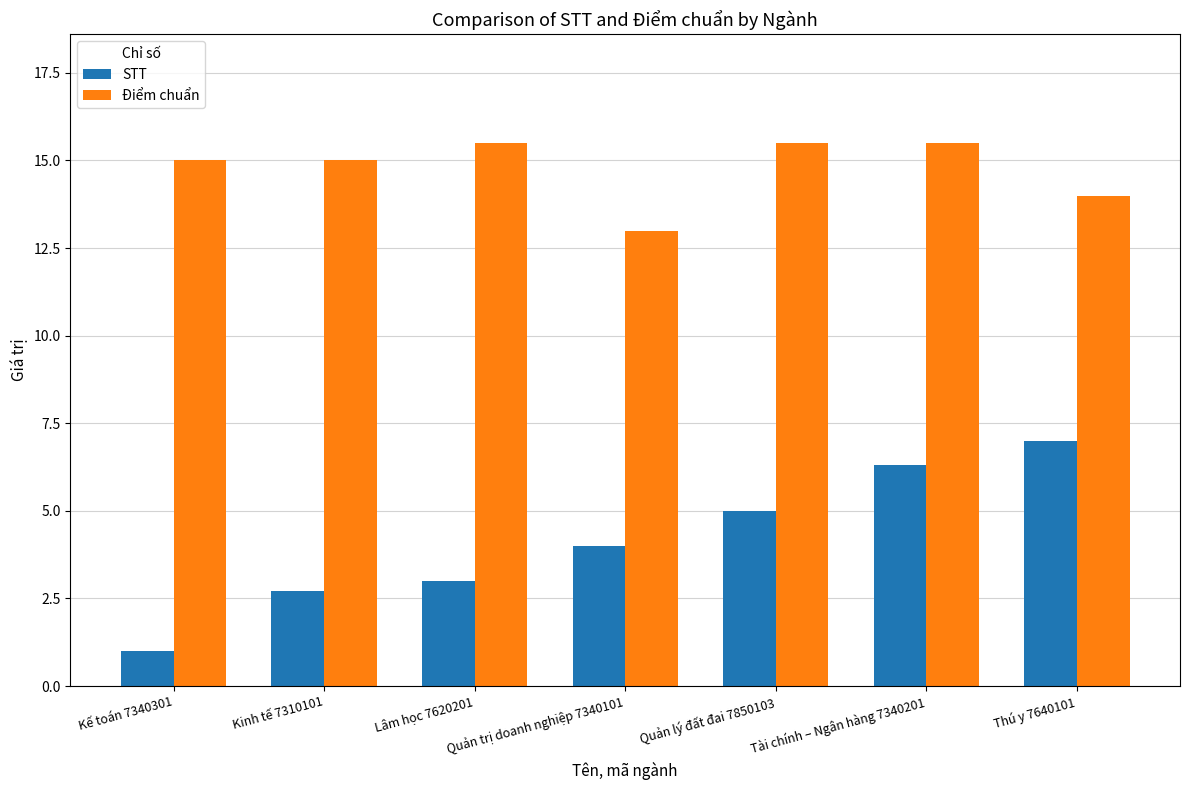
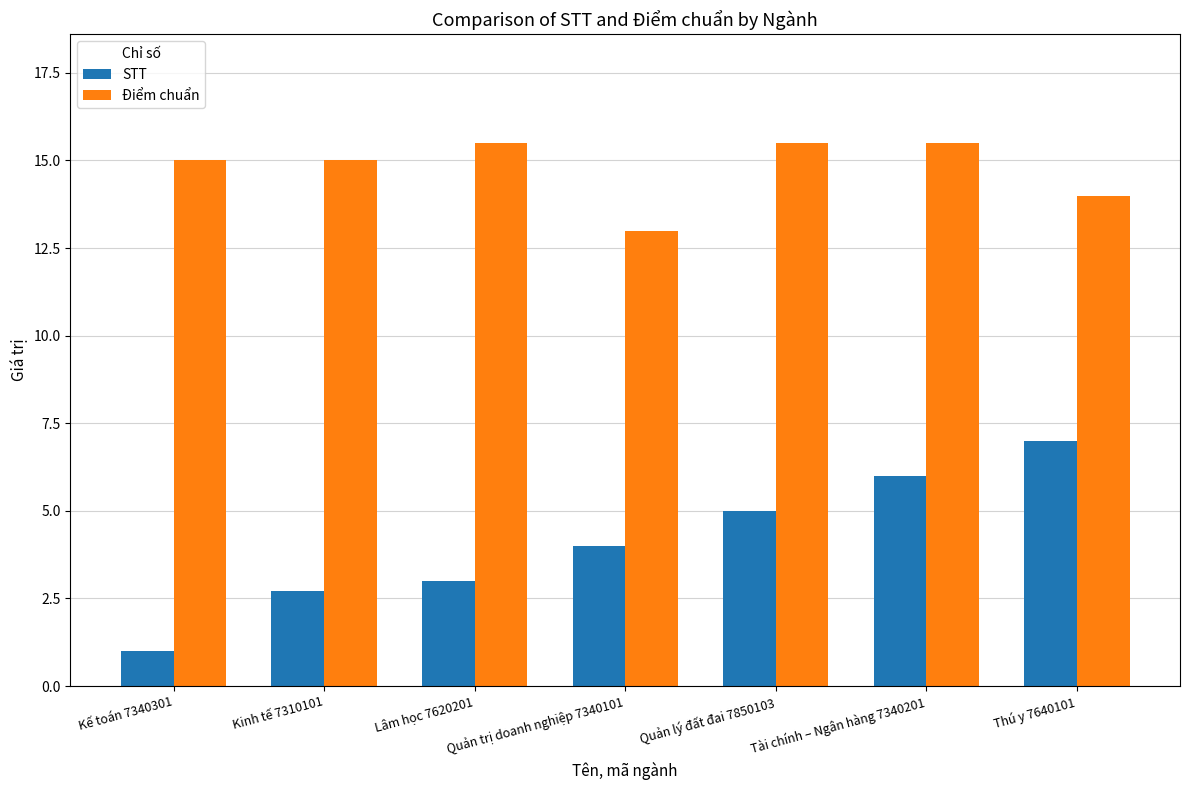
  {
    "STT": {
      "Kế toán 7340301": 1.0,
      "Kinh tế 7310101": 2.7,
      "Lâm học 7620201": 3.0,
      "Quản trị doanh nghiệp 7340101": 4.0,
      "Quản lý đất đai 7850103": 5.0,
-     "Tài chính – Ngân hàng 7340201": 6.3,
+     "Tài chính – Ngân hàng 7340201": 6.0,
      "Thú y 7640101": 7.0
    },
    "Điểm chuẩn": {
      "Kế toán 7340301": 15.0,
      "Kinh tế 7310101": 15.0,
      "Lâm học 7620201": 15.5,
      "Quản trị doanh nghiệp 7340101": 13.0,
      "Quản lý đất đai 7850103": 15.5,
      "Tài chính – Ngân hàng 7340201": 15.5,
      "Thú y 7640101": 14.0
    }
  }
